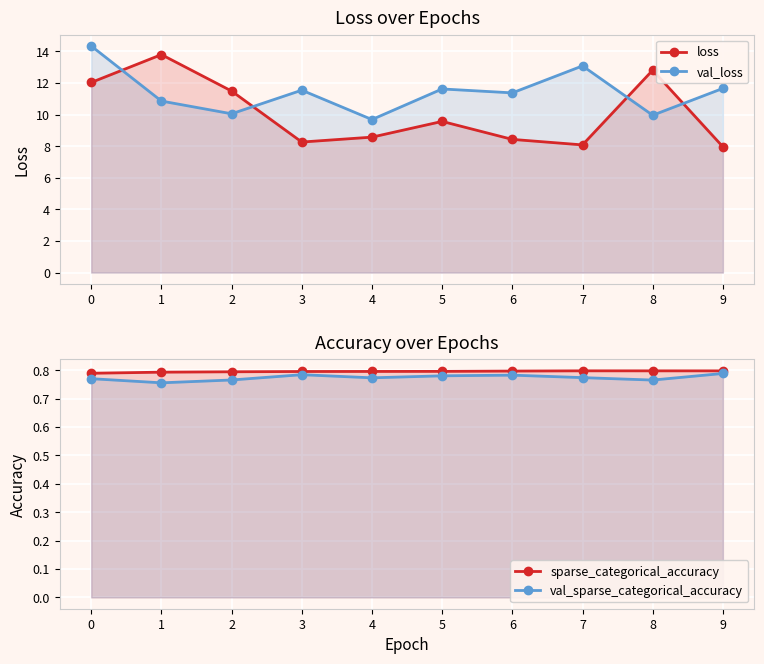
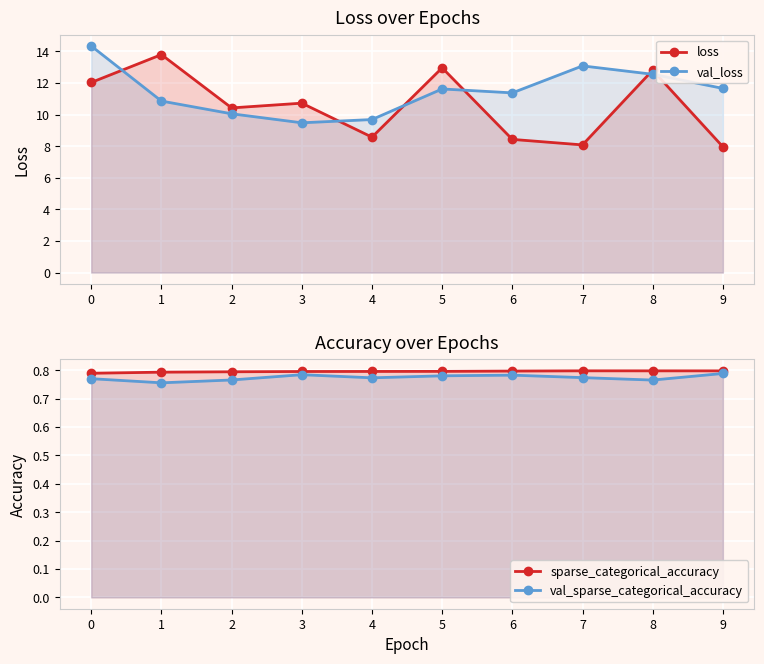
  {
    "Loss over Epochs": {
      "loss": {
        "0": 12.0,
        "1": 13.8,
-       "2": 11.5,
-       "3": 8.3,
+       "2": 10.4,
+       "3": 10.7,
        "4": 8.6,
-       "5": 9.6,
+       "5": 13.0,
        "6": 8.4,
        "7": 8.1,
        "8": 12.8,
        "9": 8.0
      },
      "val_loss": {
        "0": 14.3,
        "1": 10.9,
        "2": 10.0,
-       "3": 11.5,
+       "3": 9.5,
        "4": 9.7,
        "5": 11.6,
        "6": 11.4,
        "7": 13.1,
-       "8": 10.0,
+       "8": 12.6,
        "9": 11.7
      }
    },
    "Accuracy over Epochs": {
      "sparse_categorical_accuracy": {
        "0": 0.79,
        "1": 0.79,
        "2": 0.79,
        "3": 0.80,
        "4": 0.80,
        "5": 0.80,
        "6": 0.80,
        "7": 0.80,
        "8": 0.80,
        "9": 0.80
      },
      "val_sparse_categorical_accuracy": {
        "0": 0.77,
        "1": 0.76,
        "2": 0.77,
        "3": 0.78,
        "4": 0.77,
        "5": 0.78,
        "6": 0.78,
        "7": 0.77,
        "8": 0.77,
        "9": 0.79
      }
    }
  }
